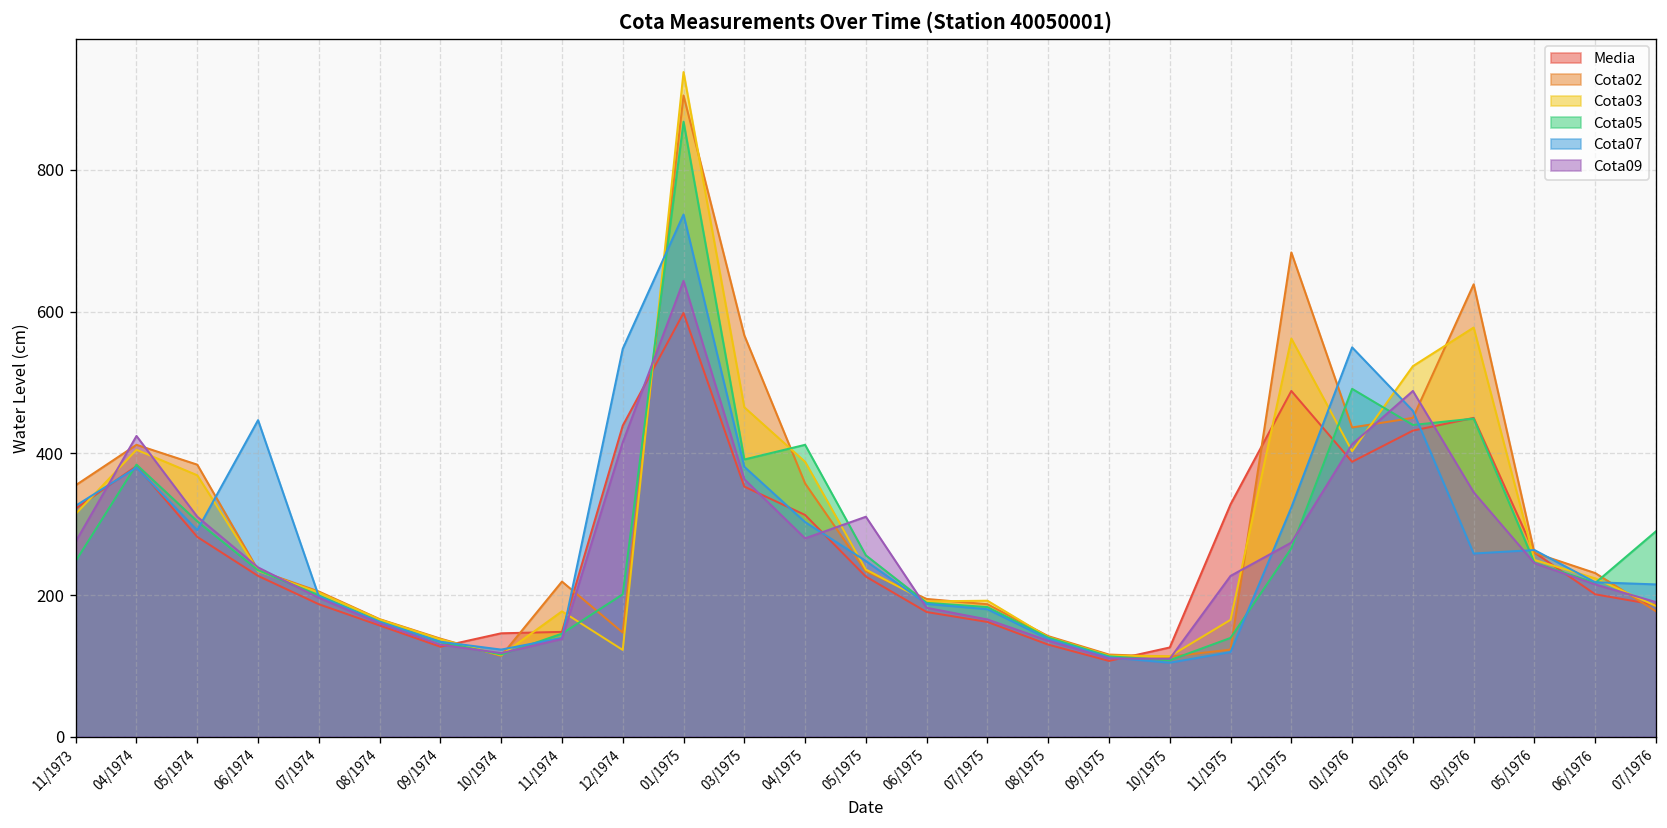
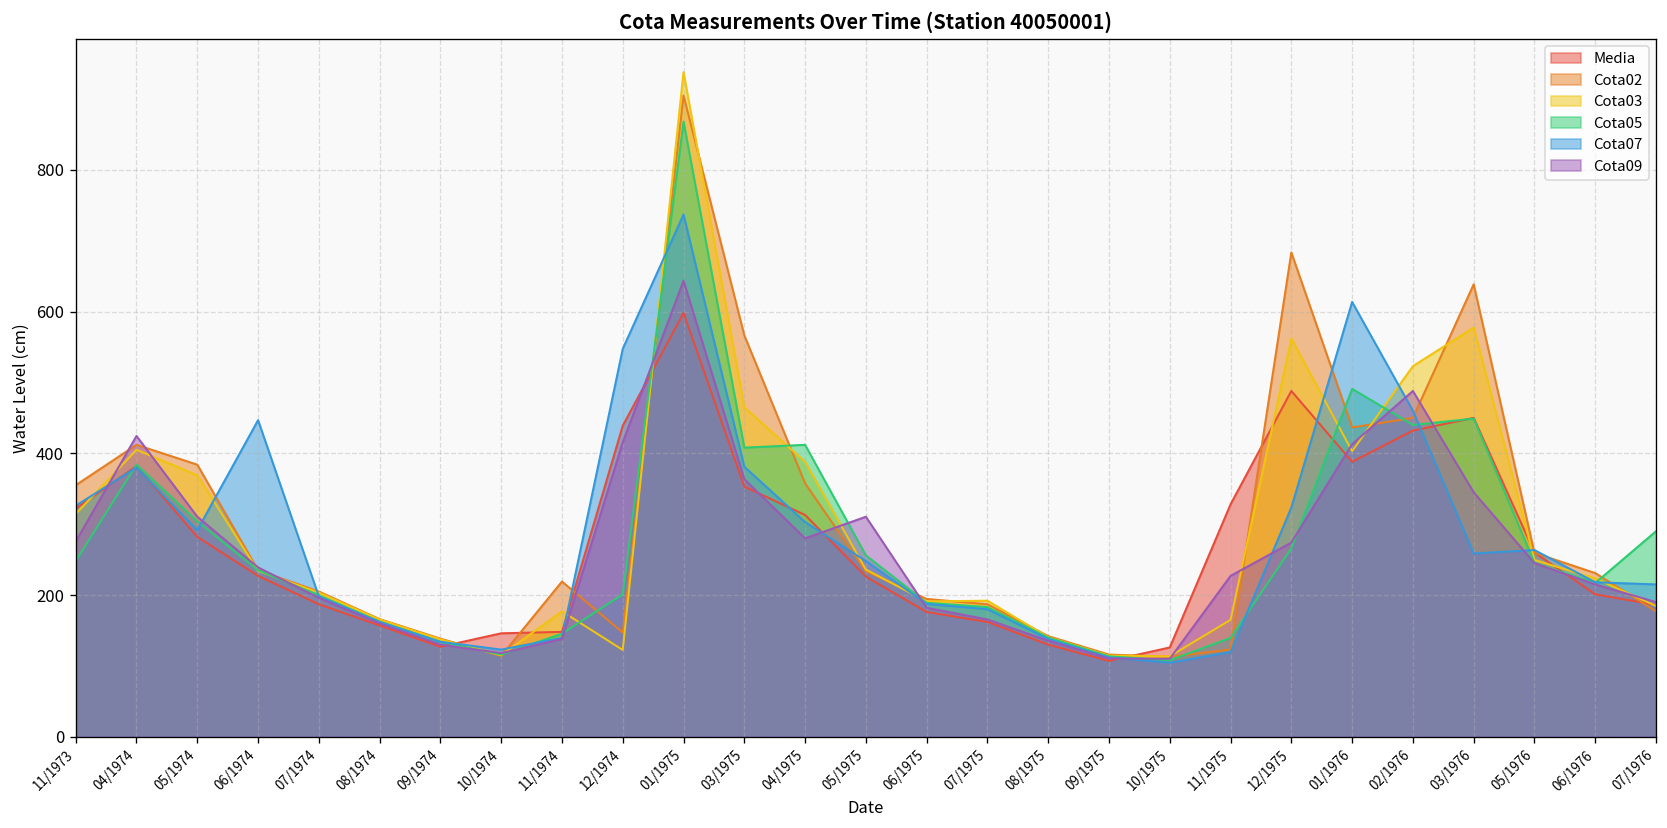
  {
    "Cota05": {
      "11/1973": 250,
      "05/1974": 300,
      "12/1974": 200,
      "01/1975": 870,
-     "03/1975": 390,
+     "03/1975": 410,
      "04/1975": 410,
      "05/1975": 260,
      "11/1975": 140,
      "12/1975": 270,
      "01/1976": 490,
      "02/1976": 440,
      "07/1976": 290
    },
    "Cota07": {
      "05/1974": 290,
      "06/1974": 450,
      "10/1974": 120,
      "12/1974": 550,
      "01/1975": 740,
      "03/1975": 380,
      "04/1975": 300,
      "05/1975": 250,
      "12/1975": 320,
-     "01/1976": 550,
+     "01/1976": 610,
      "02/1976": 460,
      "03/1976": 260,
      "07/1976": 220
    },
    "Cota09": {
      "11/1973": 280,
      "04/1974": 420,
      "05/1974": 310,
      "12/1974": 420,
      "01/1975": 640,
      "03/1975": 360,
      "04/1975": 280,
      "05/1975": 310,
      "06/1975": 180,
      "11/1975": 230,
      "12/1975": 270,
      "01/1976": 410,
      "02/1976": 490,
      "03/1976": 350
    }
  }
